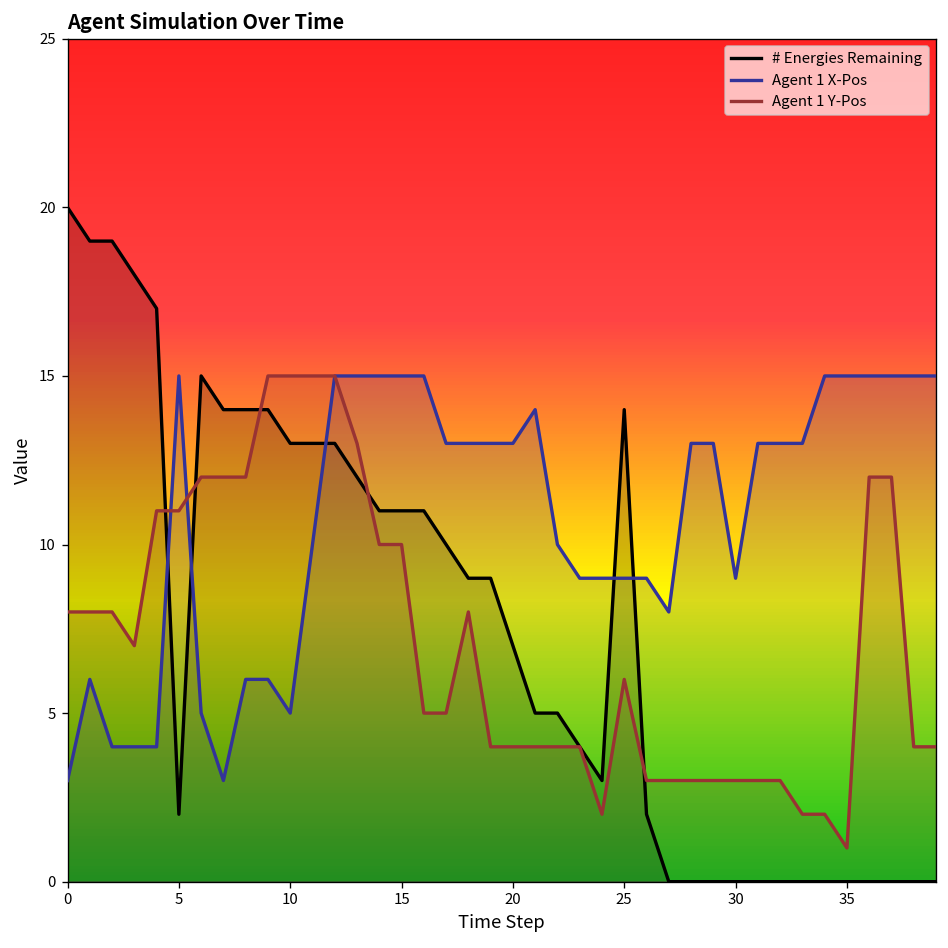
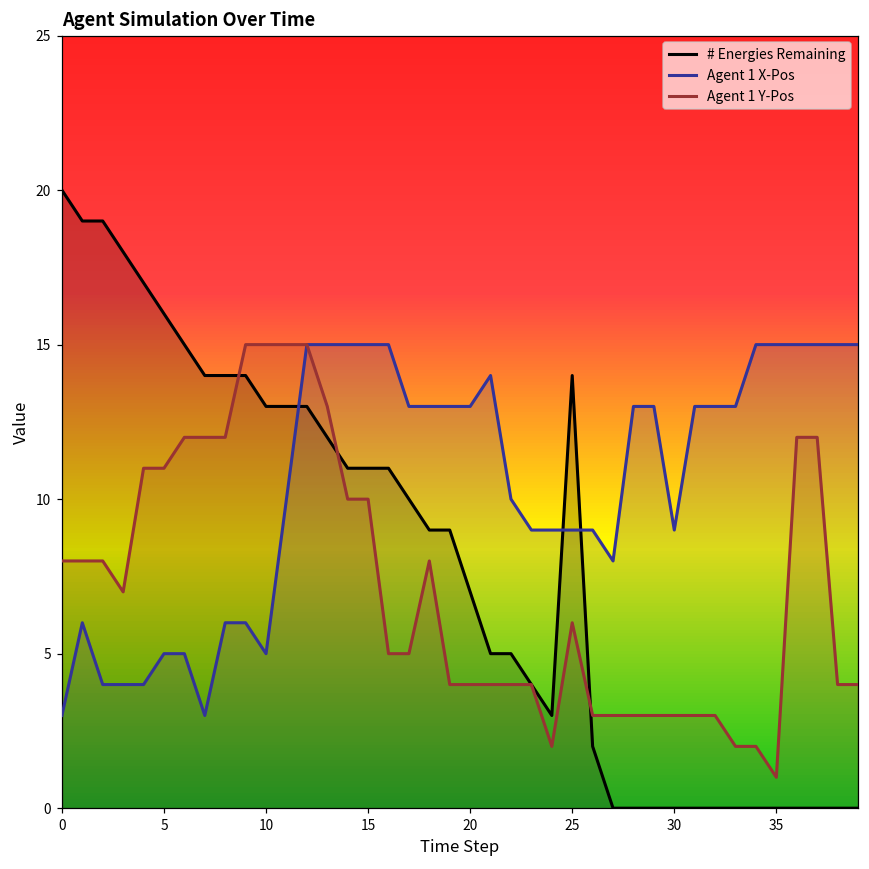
  {
    "# Energies Remaining": {
      "0": 20,
-     "5": 2,
+     "5": 16,
      "10": 13,
      "15": 11,
      "20": 7,
      "25": 14,
      "30": 0,
      "35": 0
    },
    "Agent 1 X-Pos": {
      "0": 3,
-     "5": 15,
+     "5": 5,
      "10": 5,
      "15": 15,
      "20": 13,
      "25": 9,
      "30": 9,
      "35": 15
    },
    "Agent 1 Y-Pos": {
      "0": 8,
      "5": 11,
      "10": 15,
      "15": 10,
      "20": 4,
      "25": 6,
      "30": 3,
      "35": 1
    }
  }
